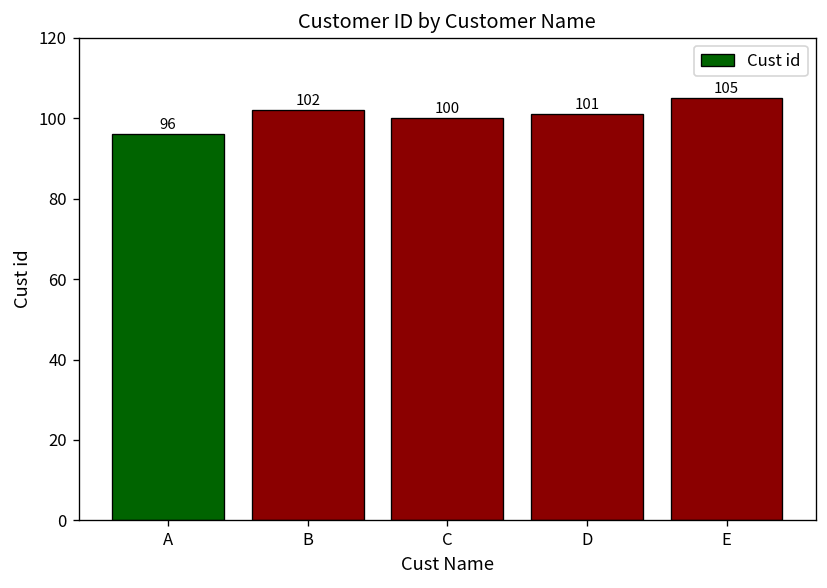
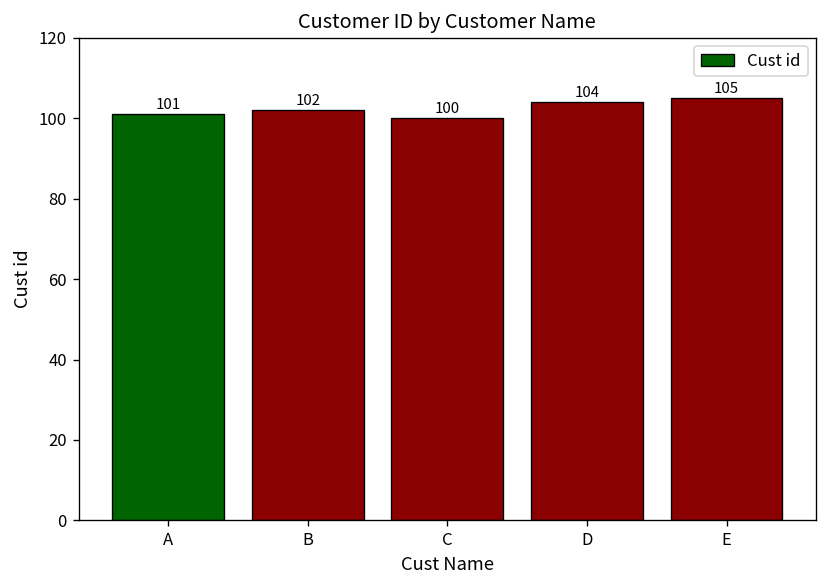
  {
-   "A": 96,
+   "A": 101,
    "B": 102,
    "C": 100,
-   "D": 101,
+   "D": 104,
    "E": 105
  }
